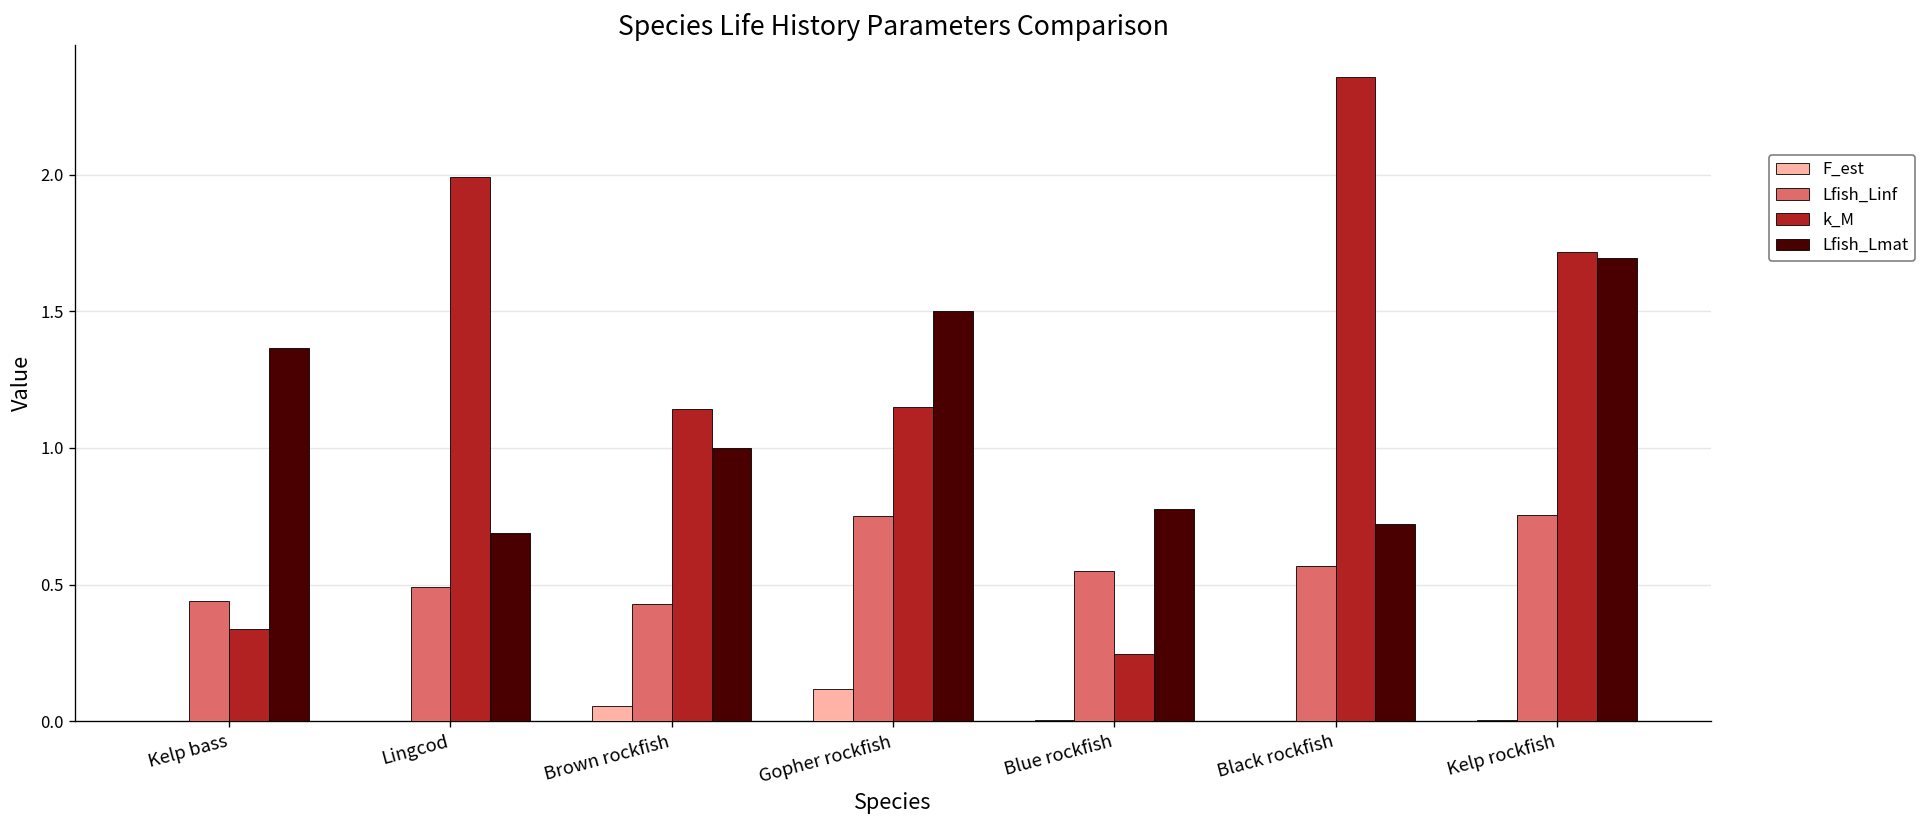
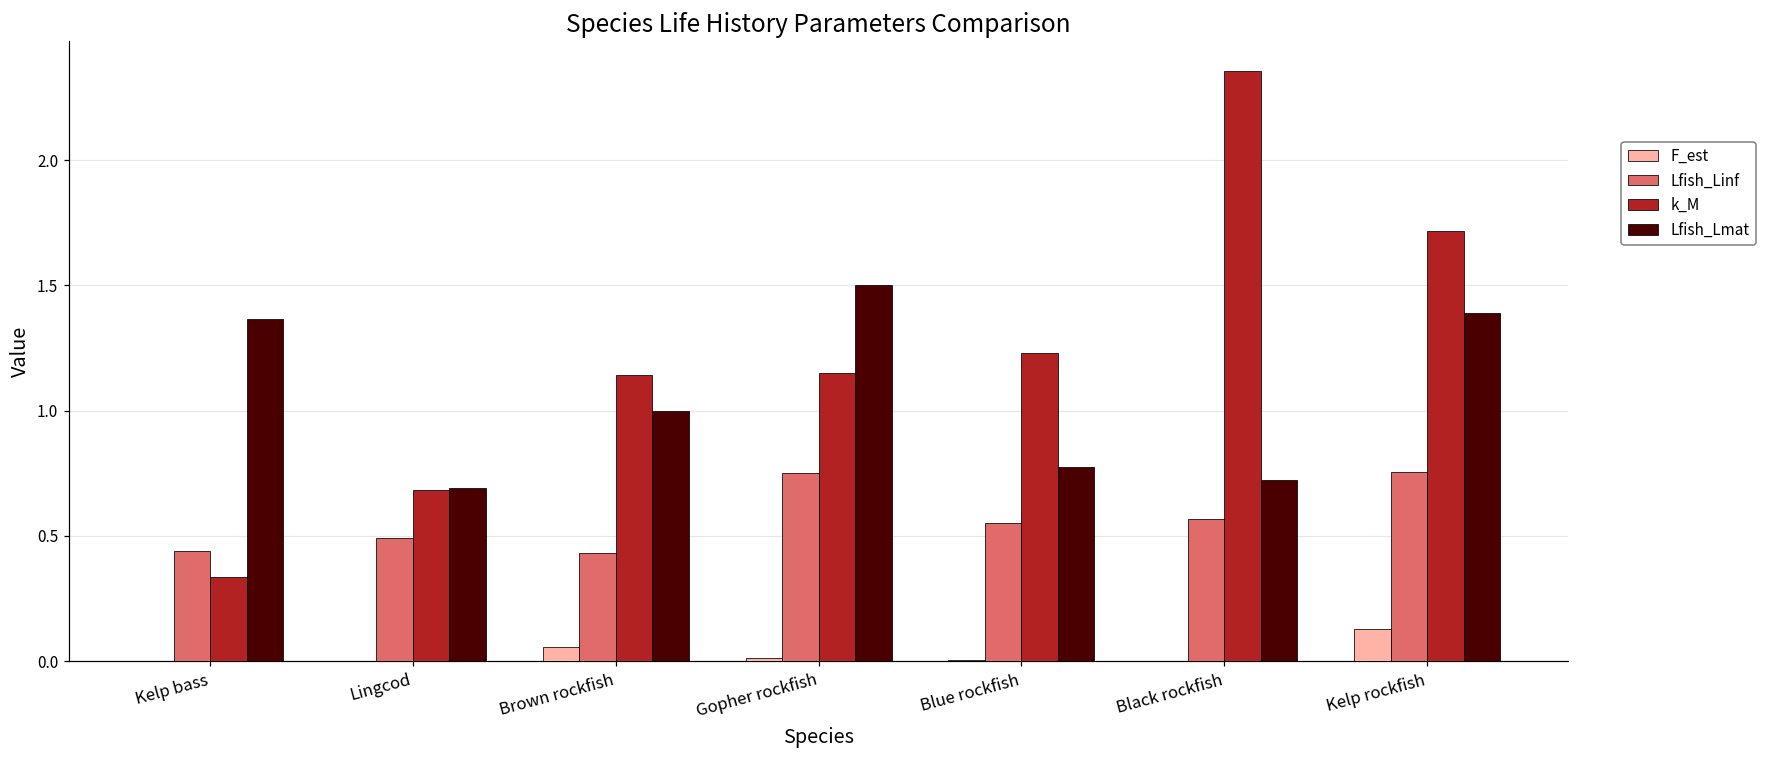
  {
    "F_est": {
      "Brown rockfish": 0.06,
-     "Gopher rockfish": 0.12,
-     "Kelp rockfish": 0.01
+     "Gopher rockfish": 0.01,
+     "Kelp rockfish": 0.13
    },
    "Lfish_Linf": {
      "Kelp bass": 0.44,
      "Lingcod": 0.49,
      "Brown rockfish": 0.43,
      "Gopher rockfish": 0.75,
      "Blue rockfish": 0.55,
      "Black rockfish": 0.57,
      "Kelp rockfish": 0.75
    },
    "k_M": {
      "Kelp bass": 0.34,
-     "Lingcod": 1.99,
+     "Lingcod": 0.69,
      "Brown rockfish": 1.14,
      "Gopher rockfish": 1.15,
-     "Blue rockfish": 0.25,
+     "Blue rockfish": 1.23,
      "Black rockfish": 2.36,
      "Kelp rockfish": 1.72
    },
    "Lfish_Lmat": {
      "Kelp bass": 1.37,
      "Lingcod": 0.69,
      "Brown rockfish": 1.00,
      "Gopher rockfish": 1.50,
      "Blue rockfish": 0.78,
      "Black rockfish": 0.72,
-     "Kelp rockfish": 1.69
+     "Kelp rockfish": 1.39
    }
  }
